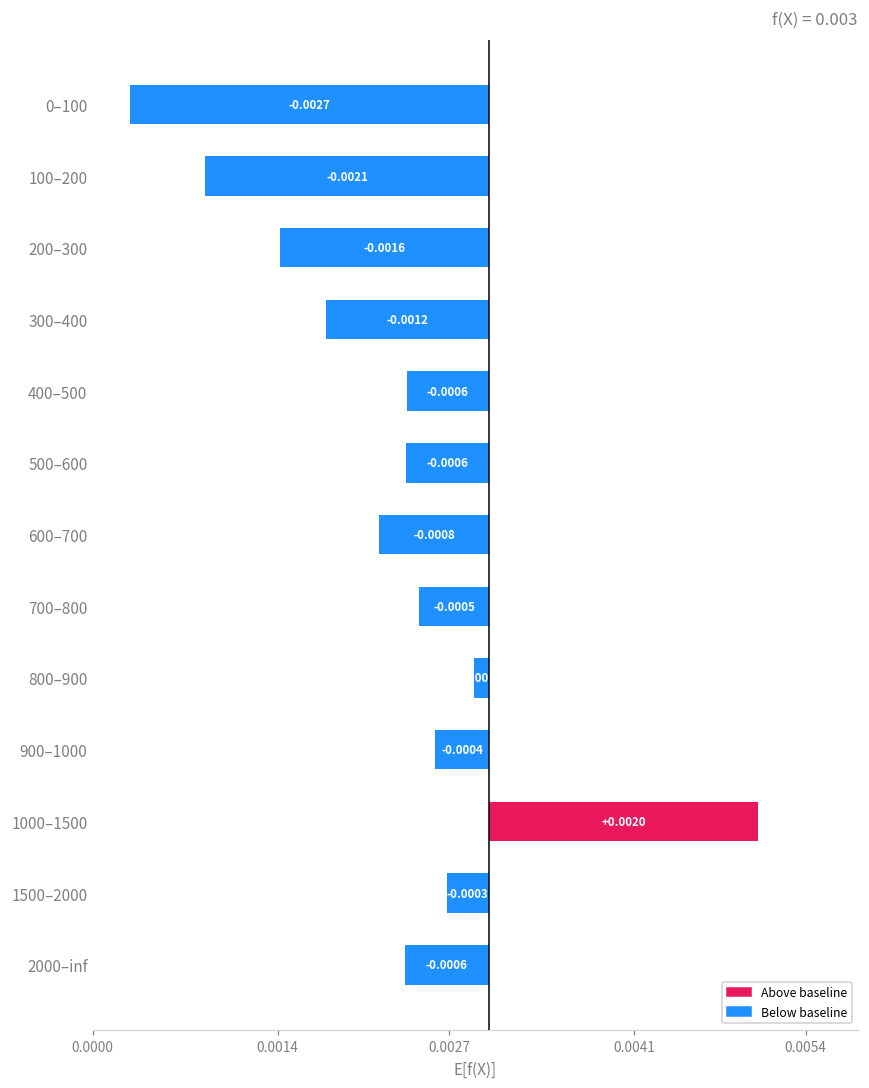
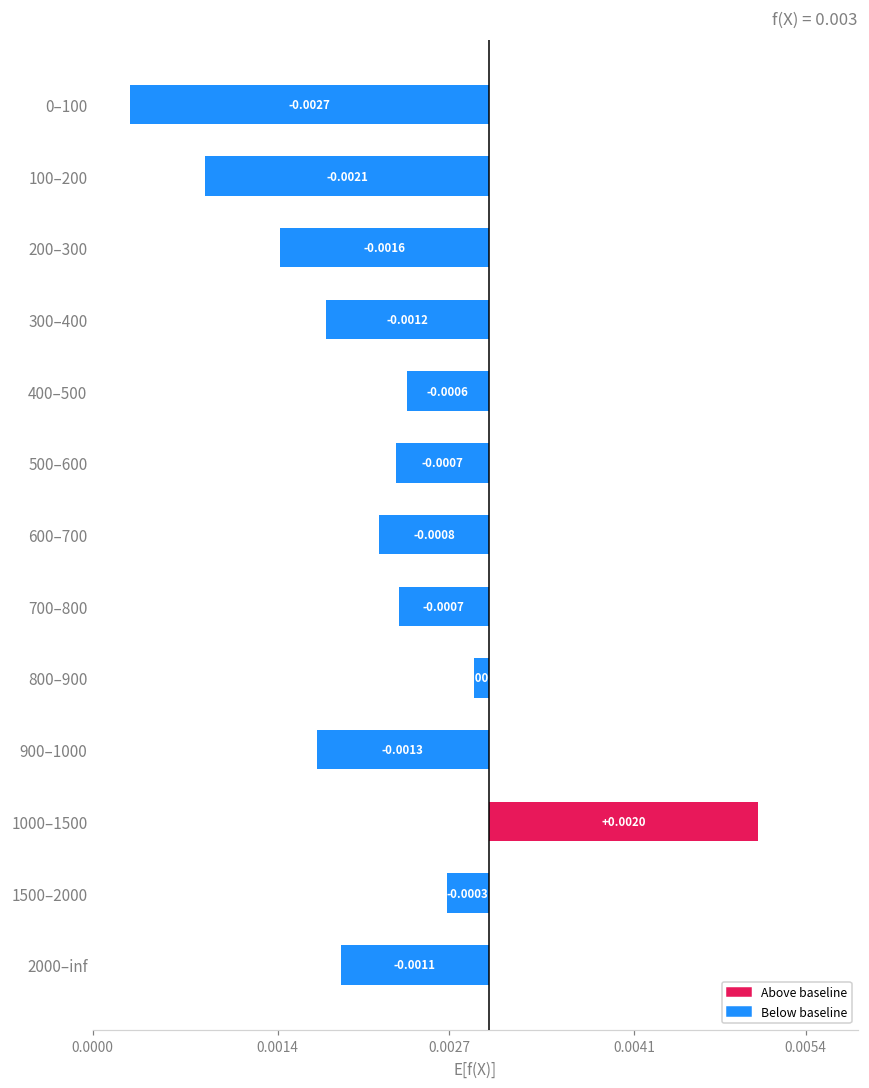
  {
    "0–100": "-0.0027",
    "100–200": "-0.0021",
    "200–300": "-0.0016",
    "300–400": "-0.0012",
    "400–500": "-0.0006",
-   "500–600": "-0.0006",
+   "500–600": "-0.0007",
    "600–700": "-0.0008",
-   "700–800": "-0.0005",
-   "900–1000": "-0.0004",
+   "700–800": "-0.0007",
+   "900–1000": "-0.0013",
    "1000–1500": "+0.0020",
    "1500–2000": "-0.0003",
-   "2000–inf": "-0.0006"
+   "2000–inf": "-0.0011"
  }
